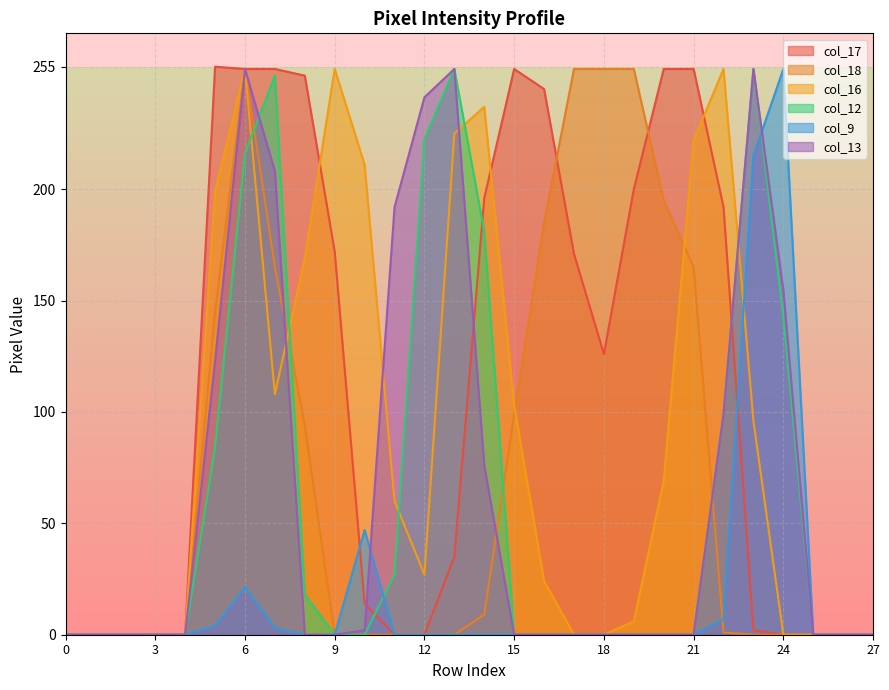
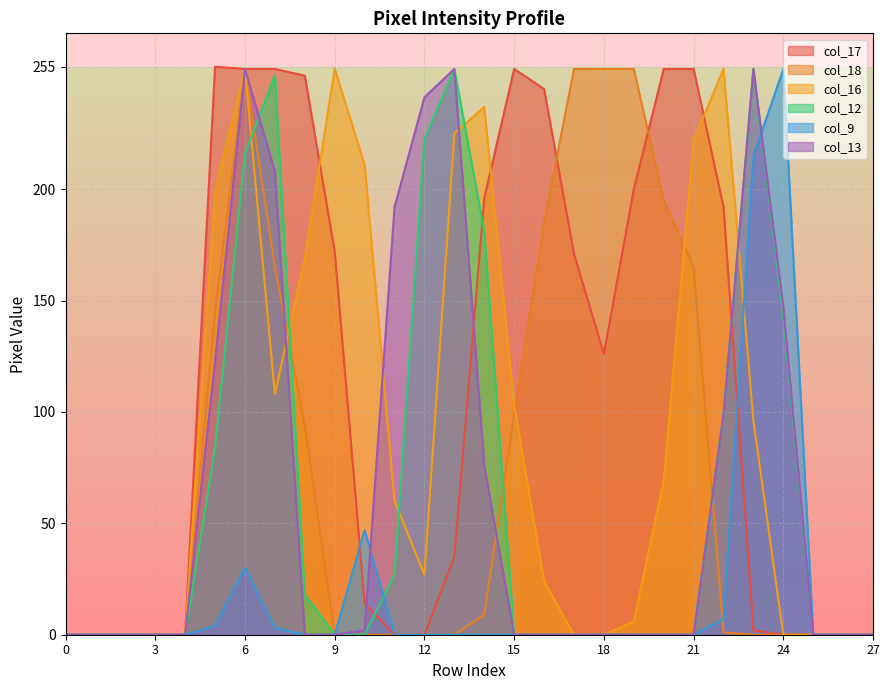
  {
    "col_12": {
      "6": 216,
      "12": 223,
      "24": 143
    },
    "col_9": {
-     "6": 21,
+     "6": 30,
      "24": 254
    },
    "col_13": {
      "12": 241,
-     "24": 155
+     "24": 147
    }
  }
